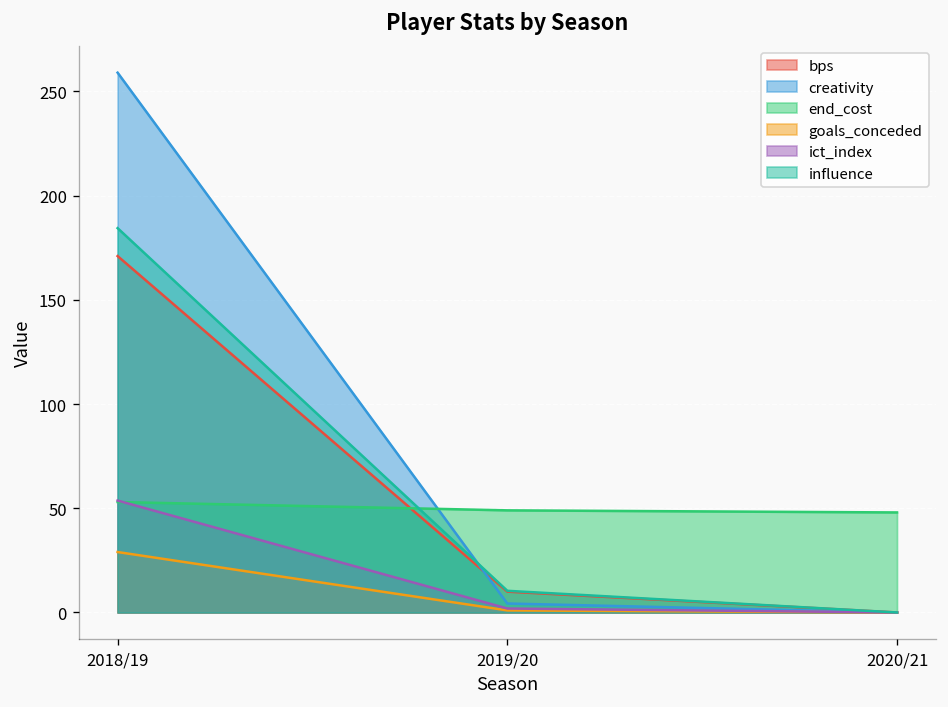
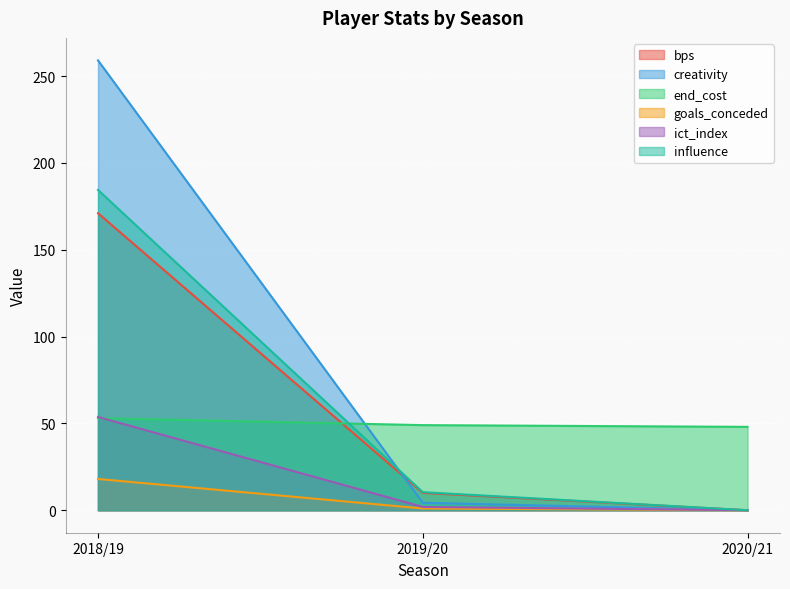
  {
    "bps": {
      "2018/19": 171
    },
    "goals_conceded": {
-     "2018/19": 29
+     "2018/19": 18
    }
  }
